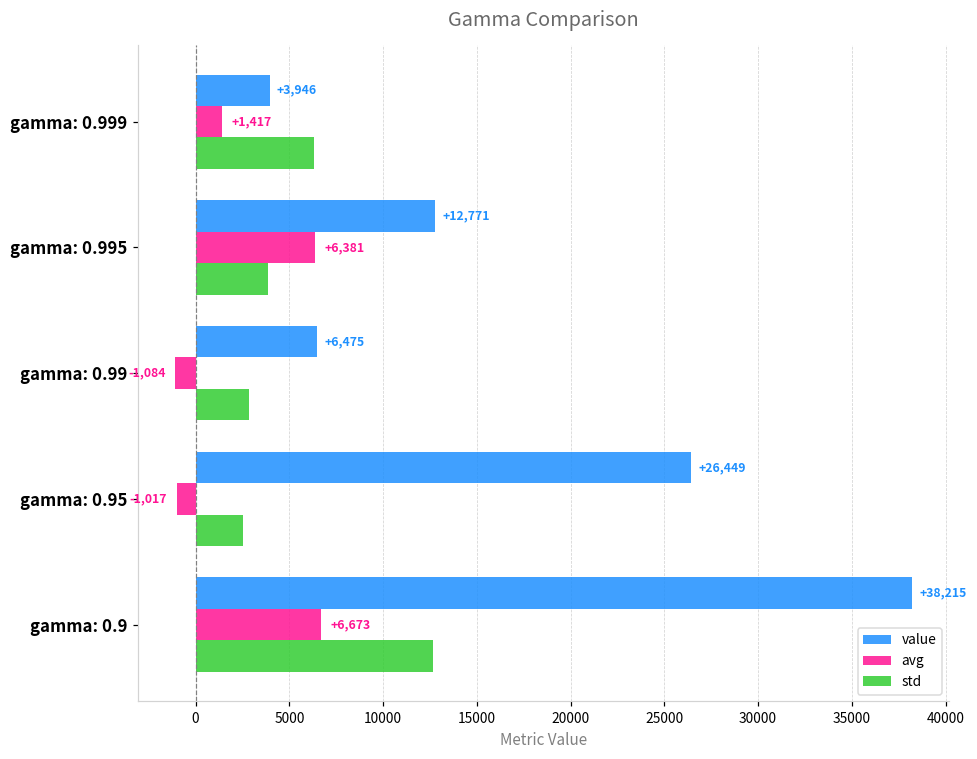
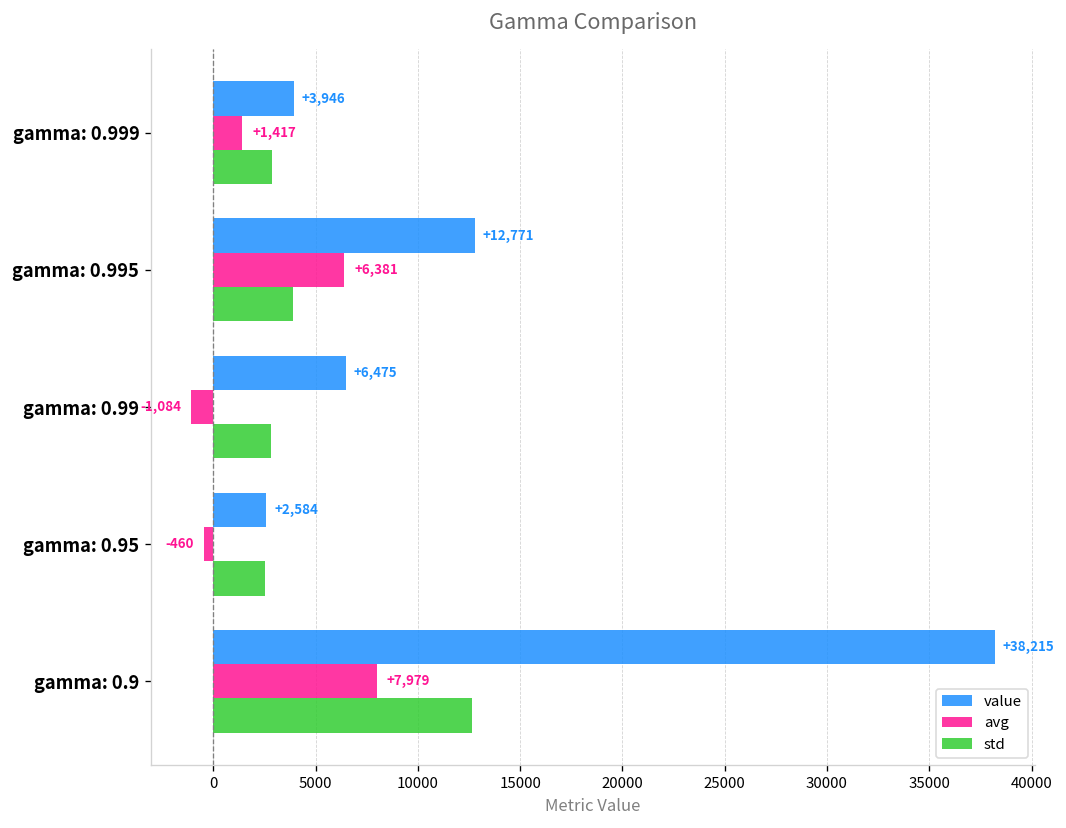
  {
    "value": {
      "gamma: 0.999": "+3,946",
      "gamma: 0.995": "+12,771",
      "gamma: 0.99": "+6,475",
-     "gamma: 0.95": "+26,449",
+     "gamma: 0.95": "+2,584",
      "gamma: 0.9": "+38,215"
    },
    "avg": {
      "gamma: 0.999": "+1,417",
      "gamma: 0.995": "+6,381",
      "gamma: 0.99": "-1,084",
-     "gamma: 0.95": "-1,017",
-     "gamma: 0.9": "+6,673"
+     "gamma: 0.95": "-460",
+     "gamma: 0.9": "+7,979"
    },
    "std": {
-     "gamma: 0.999": "6300",
+     "gamma: 0.999": "2900",
      "gamma: 0.995": "3900",
      "gamma: 0.99": "2800",
      "gamma: 0.95": "2500",
      "gamma: 0.9": "12600"
    }
  }
